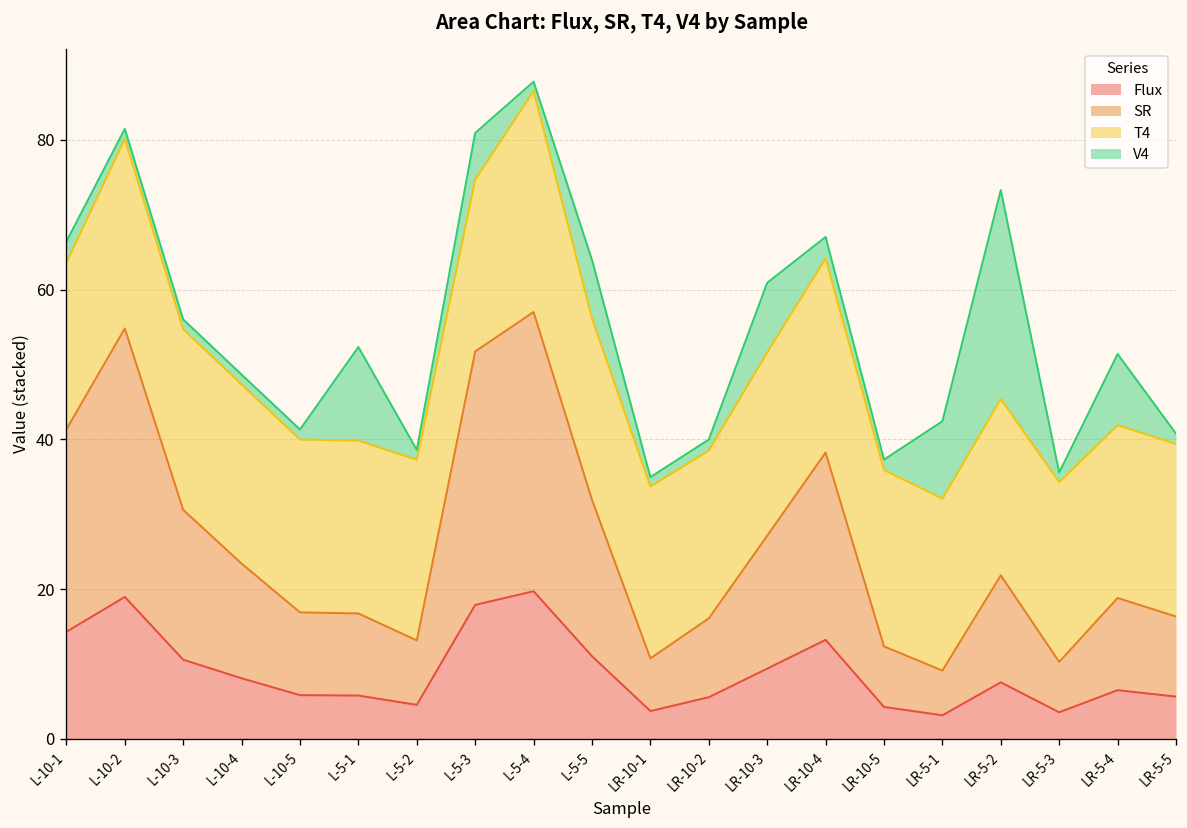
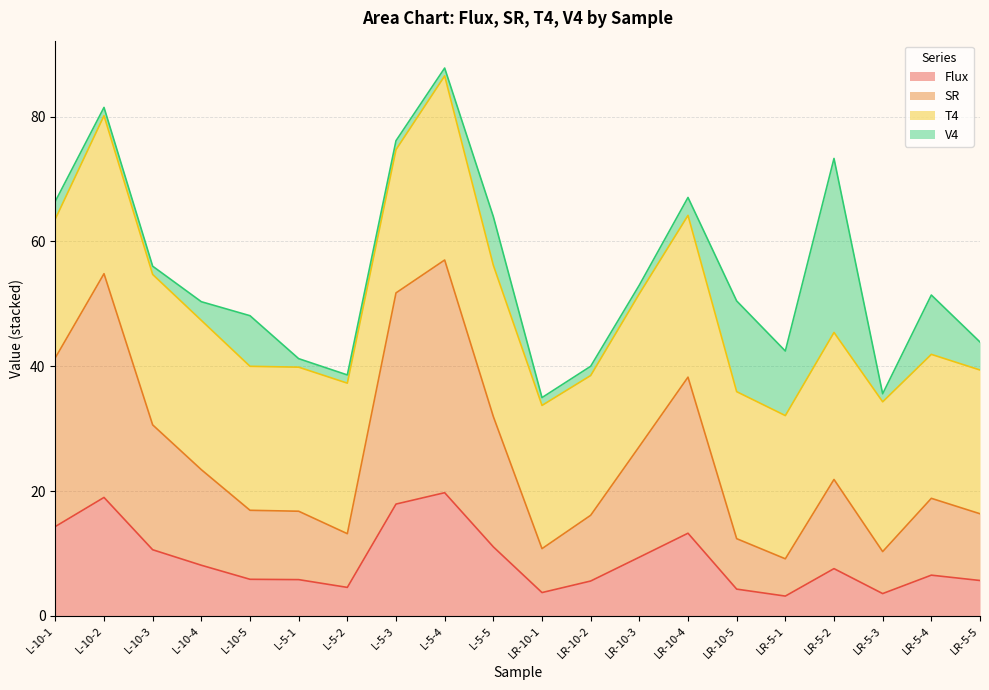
  {
    "V4": {
      "L-10-1": 3,
      "L-10-2": 1,
      "L-10-3": 1,
-     "L-10-4": 1,
-     "L-10-5": 1,
-     "L-5-1": 12,
+     "L-10-4": 3,
+     "L-10-5": 8,
+     "L-5-1": 1,
      "L-5-2": 1,
-     "L-5-3": 6,
+     "L-5-3": 1,
      "L-5-4": 1,
      "L-5-5": 8,
      "LR-10-1": 1,
      "LR-10-2": 1,
-     "LR-10-3": 9,
+     "LR-10-3": 1,
      "LR-10-4": 3,
-     "LR-10-5": 1,
+     "LR-10-5": 15,
      "LR-5-1": 10,
      "LR-5-2": 28,
      "LR-5-3": 1,
      "LR-5-4": 10,
-     "LR-5-5": 1
+     "LR-5-5": 4
    }
  }
